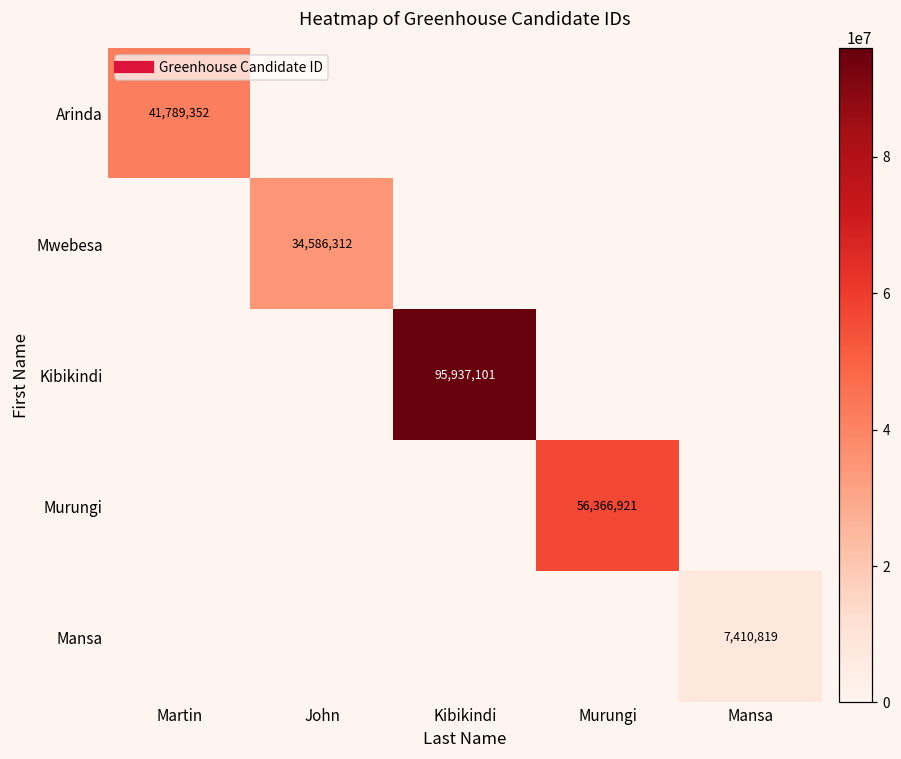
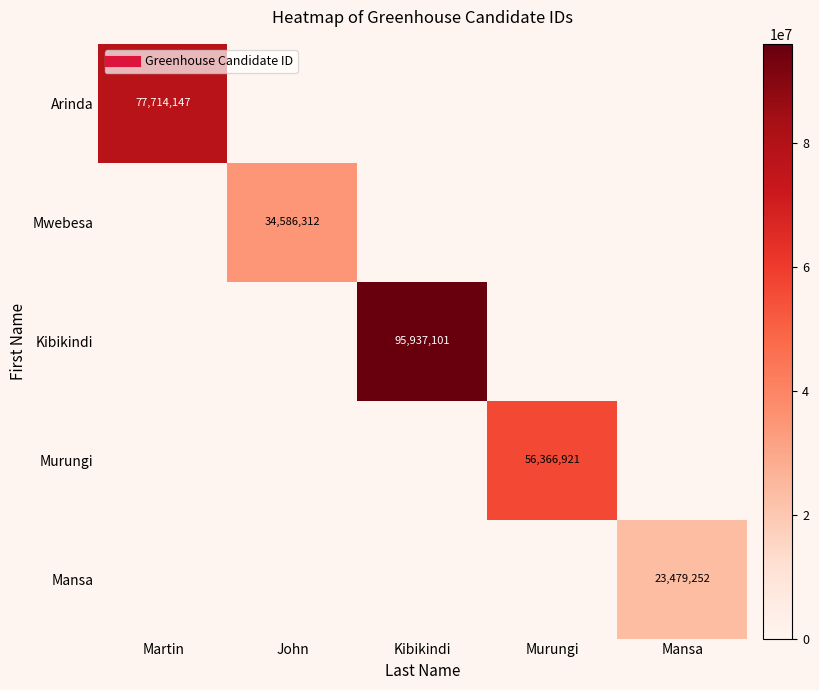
  {
    "Arinda": {
-     "Martin": "41,789,352"
+     "Martin": "77,714,147"
    },
    "Mwebesa": {
      "John": "34,586,312"
    },
    "Kibikindi": {
      "Kibikindi": "95,937,101"
    },
    "Murungi": {
      "Murungi": "56,366,921"
    },
    "Mansa": {
-     "Mansa": "7,410,819"
+     "Mansa": "23,479,252"
    }
  }
